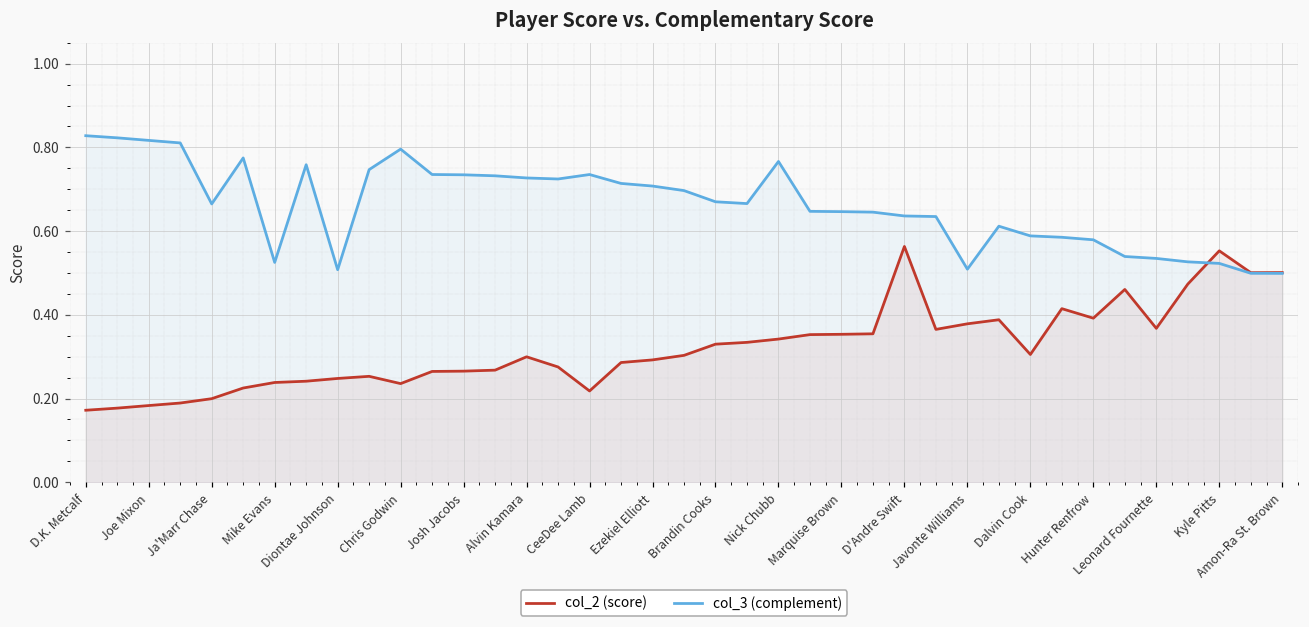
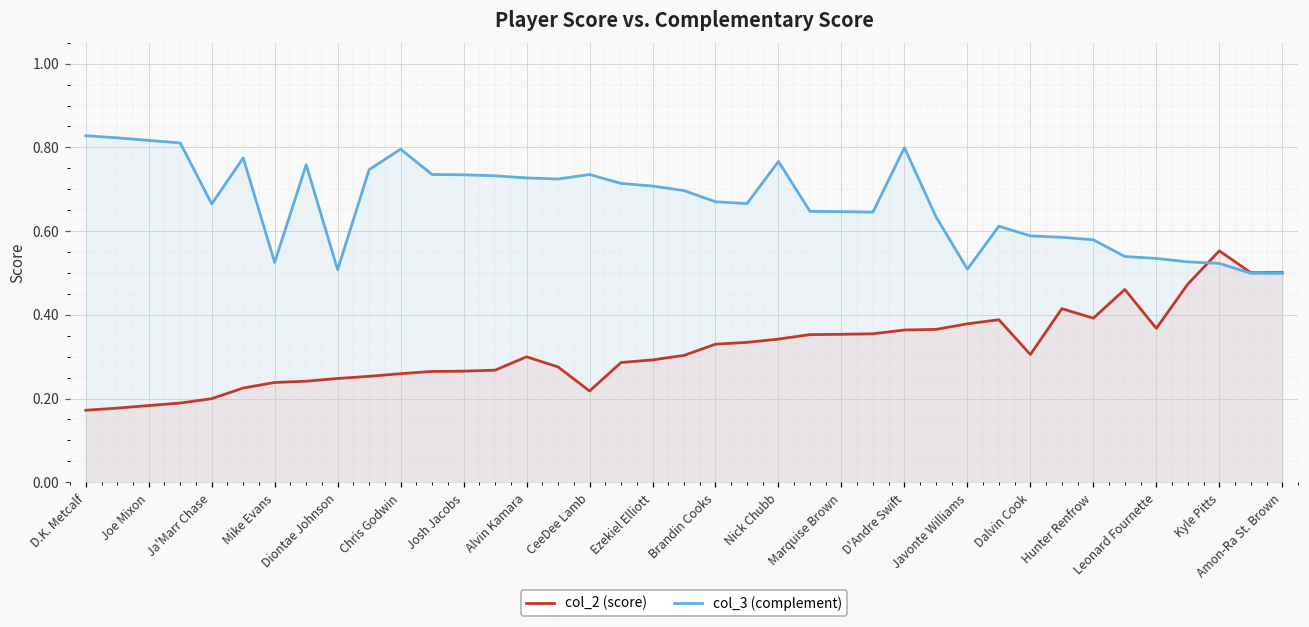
  {
    "col_2 (score)": {
      "D.K. Metcalf": 0.17,
      "Joe Mixon": 0.18,
      "Ja'Marr Chase": 0.20,
      "Mike Evans": 0.24,
      "Diontae Johnson": 0.25,
-     "Chris Godwin": 0.24,
+     "Chris Godwin": 0.26,
      "Josh Jacobs": 0.27,
      "Alvin Kamara": 0.30,
      "CeeDee Lamb": 0.22,
      "Ezekiel Elliott": 0.29,
      "Brandin Cooks": 0.33,
      "Nick Chubb": 0.34,
      "Marquise Brown": 0.35,
-     "D'Andre Swift": 0.56,
+     "D'Andre Swift": 0.36,
      "Javonte Williams": 0.38,
      "Dalvin Cook": 0.31,
      "Hunter Renfrow": 0.39,
      "Leonard Fournette": 0.37,
      "Kyle Pitts": 0.55
    },
    "col_3 (complement)": {
      "D.K. Metcalf": 0.83,
      "Joe Mixon": 0.82,
      "Ja'Marr Chase": 0.66,
      "Mike Evans": 0.53,
      "Diontae Johnson": 0.51,
      "Chris Godwin": 0.80,
      "Josh Jacobs": 0.73,
      "Alvin Kamara": 0.73,
      "CeeDee Lamb": 0.74,
      "Ezekiel Elliott": 0.71,
      "Brandin Cooks": 0.67,
      "Nick Chubb": 0.77,
      "Marquise Brown": 0.65,
-     "D'Andre Swift": 0.64,
+     "D'Andre Swift": 0.80,
      "Javonte Williams": 0.51,
      "Dalvin Cook": 0.59,
      "Hunter Renfrow": 0.58,
      "Leonard Fournette": 0.53,
      "Kyle Pitts": 0.52
    }
  }
